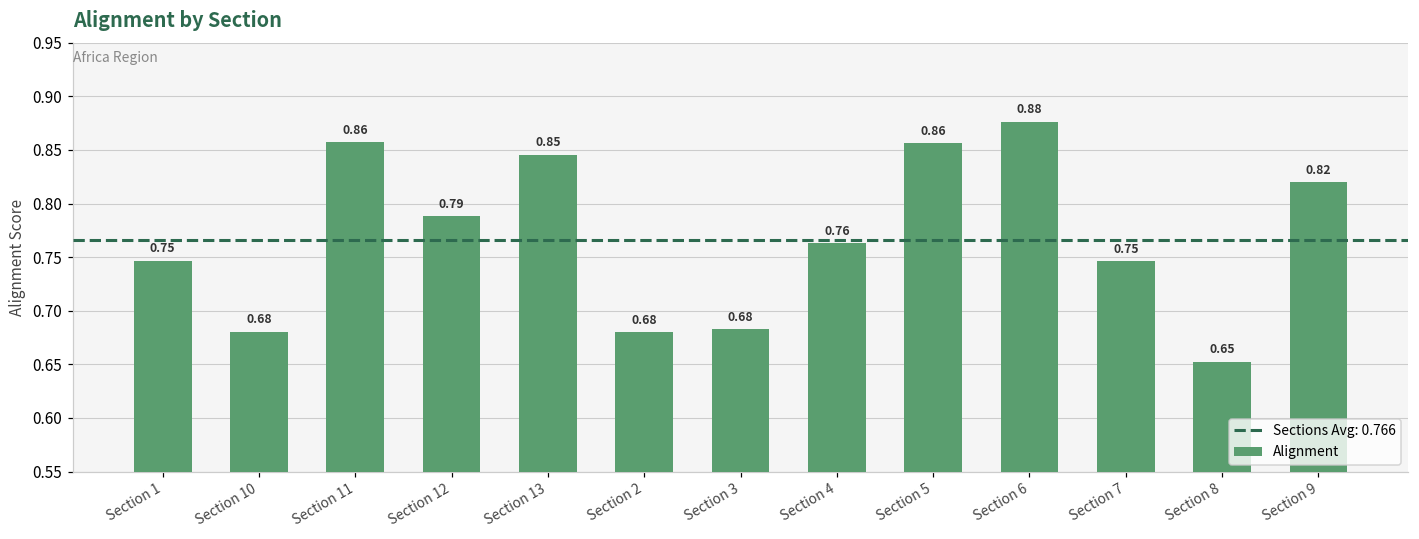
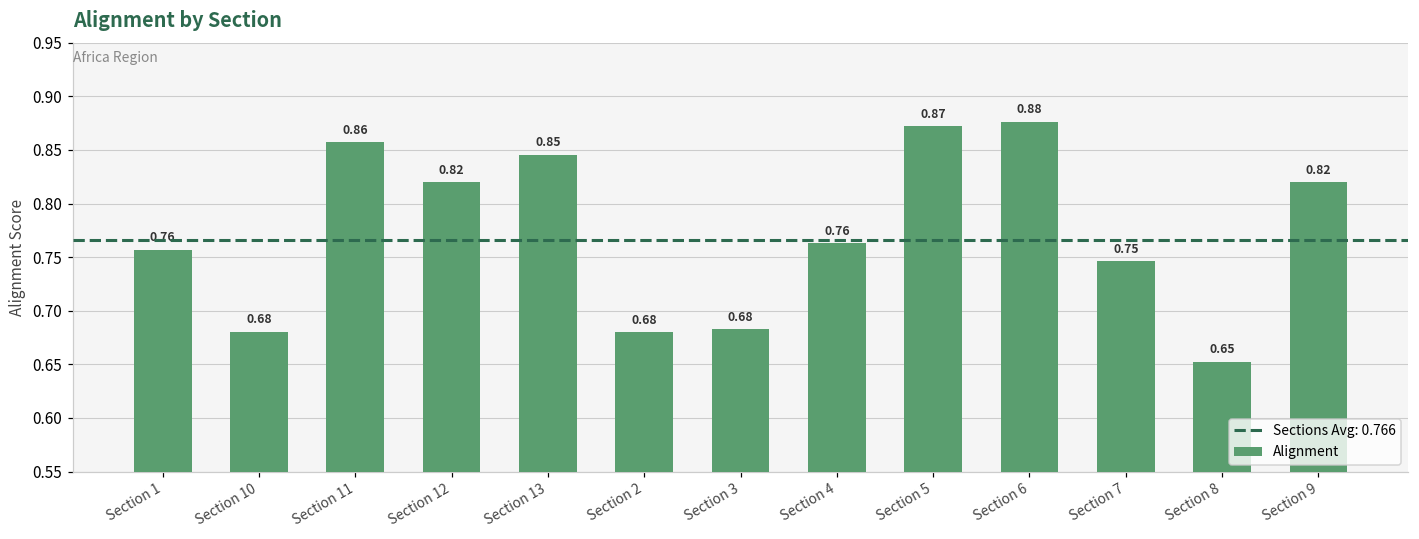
  {
-   "Section 1": 0.75,
+   "Section 1": 0.76,
    "Section 10": 0.68,
    "Section 11": 0.86,
-   "Section 12": 0.79,
+   "Section 12": 0.82,
    "Section 13": 0.85,
    "Section 2": 0.68,
    "Section 3": 0.68,
    "Section 4": 0.76,
-   "Section 5": 0.86,
+   "Section 5": 0.87,
    "Section 6": 0.88,
    "Section 7": 0.75,
    "Section 8": 0.65,
    "Section 9": 0.82
  }
